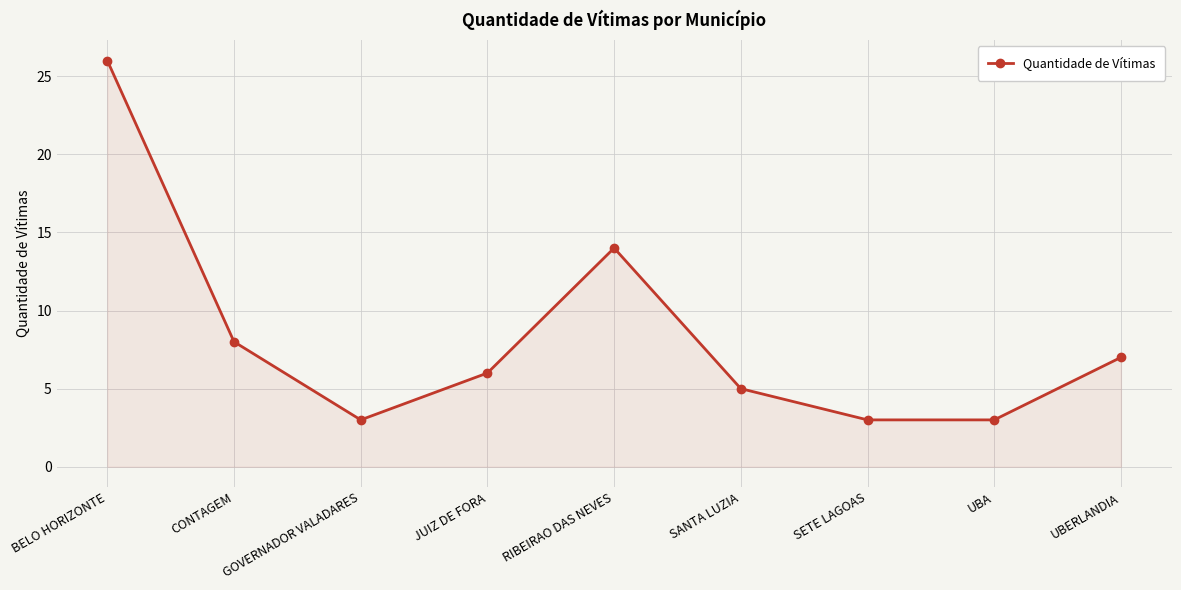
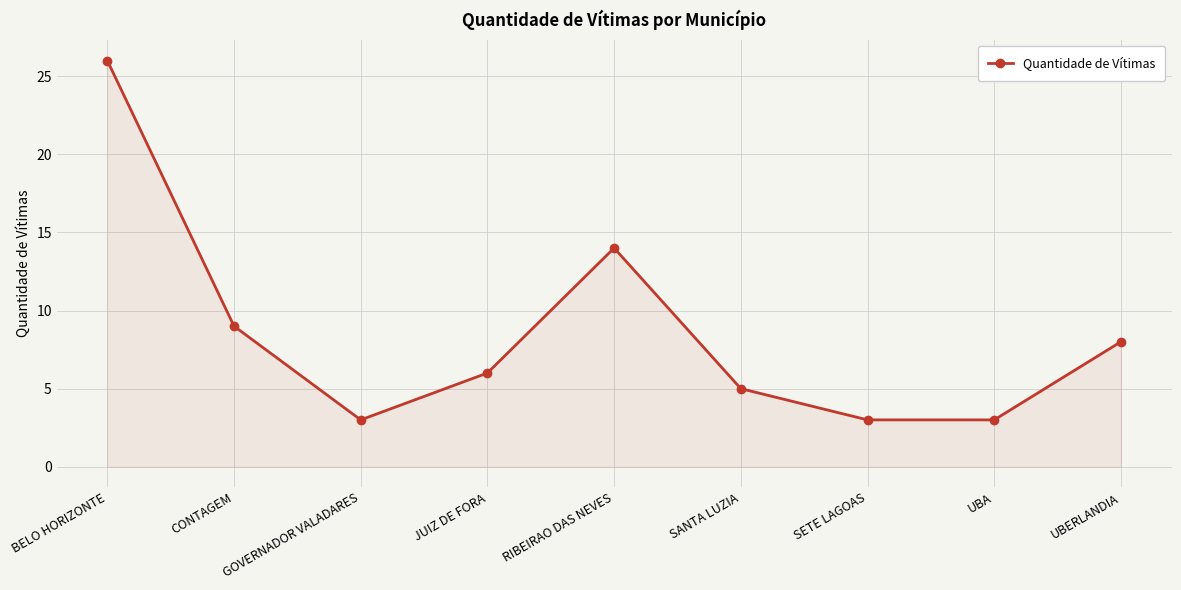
  {
    "BELO HORIZONTE": 26,
-   "CONTAGEM": 8,
+   "CONTAGEM": 9,
    "GOVERNADOR VALADARES": 3,
    "JUIZ DE FORA": 6,
    "RIBEIRAO DAS NEVES": 14,
    "SANTA LUZIA": 5,
    "SETE LAGOAS": 3,
    "UBA": 3,
-   "UBERLANDIA": 7
+   "UBERLANDIA": 8
  }
